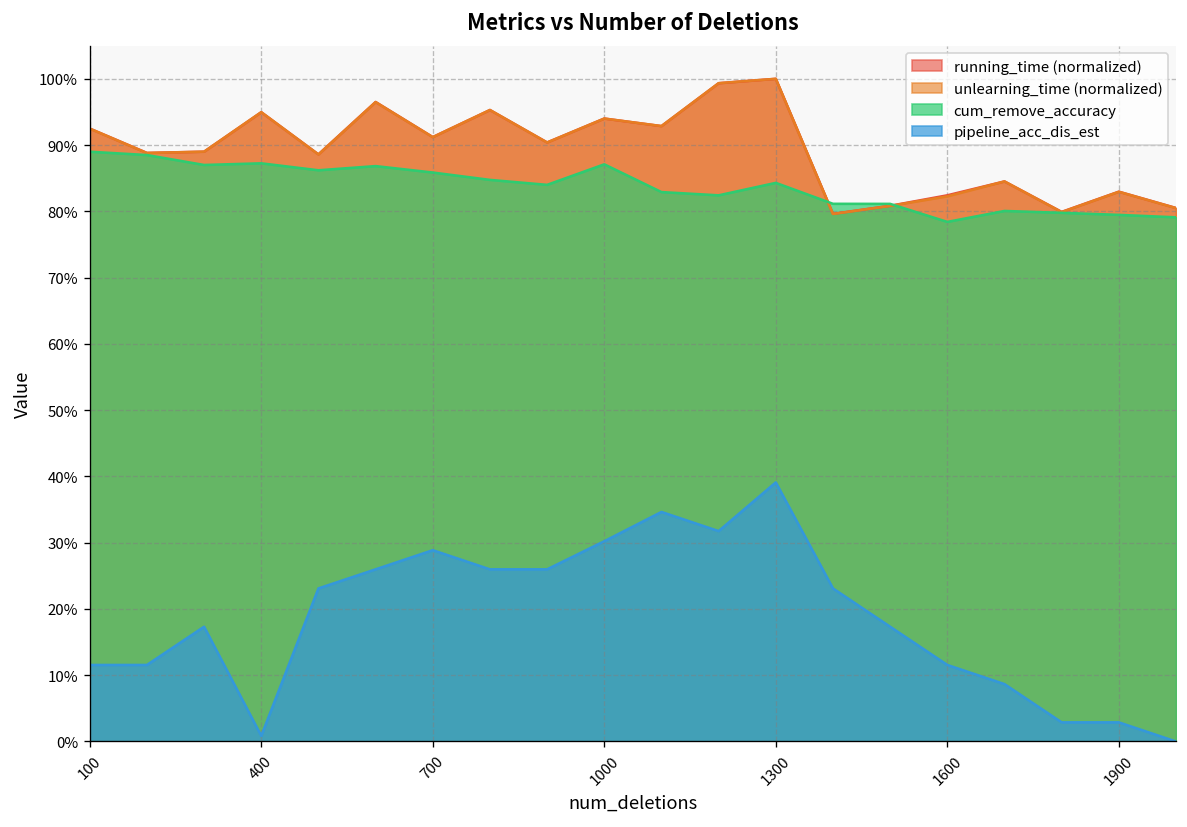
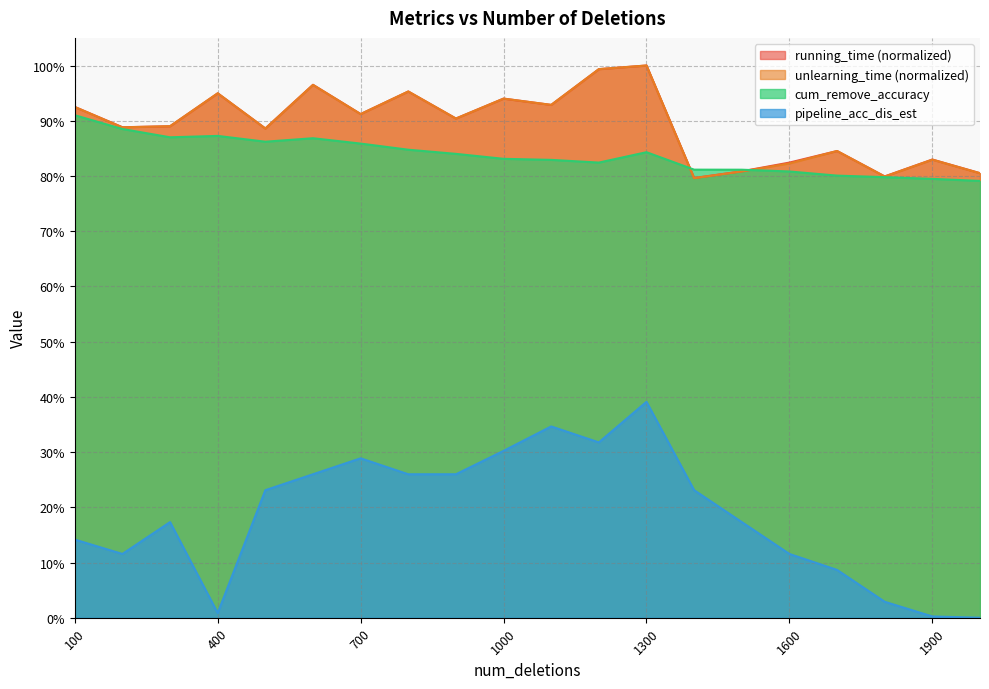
  {
    "cum_remove_accuracy": {
-     "100": "89%",
+     "100": "91%",
      "400": "87%",
      "700": "86%",
-     "1000": "87%",
+     "1000": "83%",
      "1300": "84%",
-     "1600": "78%",
+     "1600": "81%",
      "1900": "79%"
    },
    "pipeline_acc_dis_est": {
-     "100": "12%",
+     "100": "14%",
      "400": "1%",
      "700": "29%",
      "1000": "30%",
      "1300": "39%",
      "1600": "12%",
-     "1900": "3%"
+     "1900": "0%"
    }
  }
